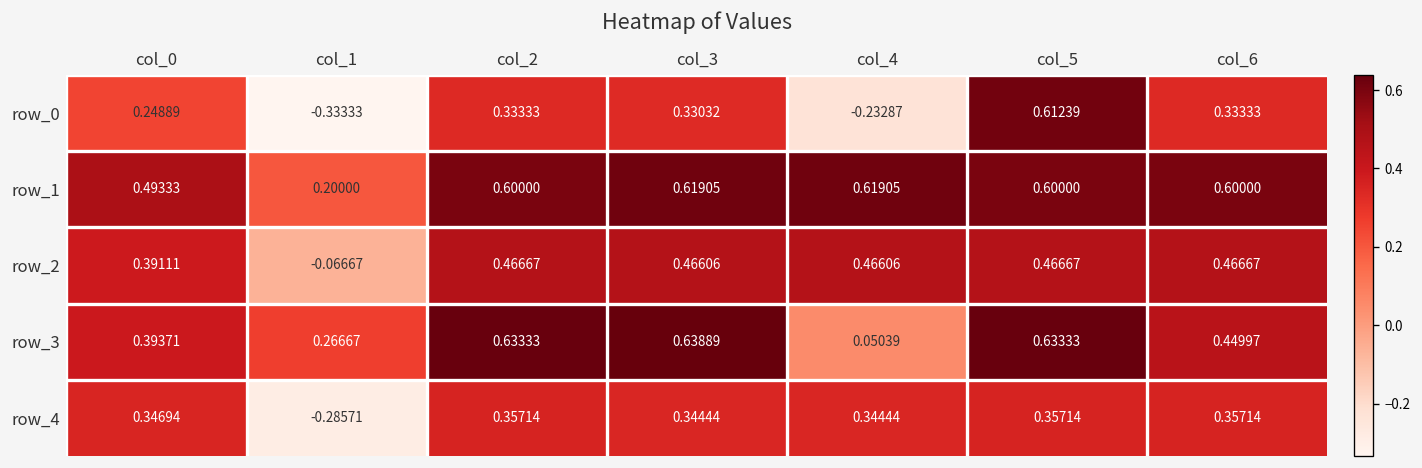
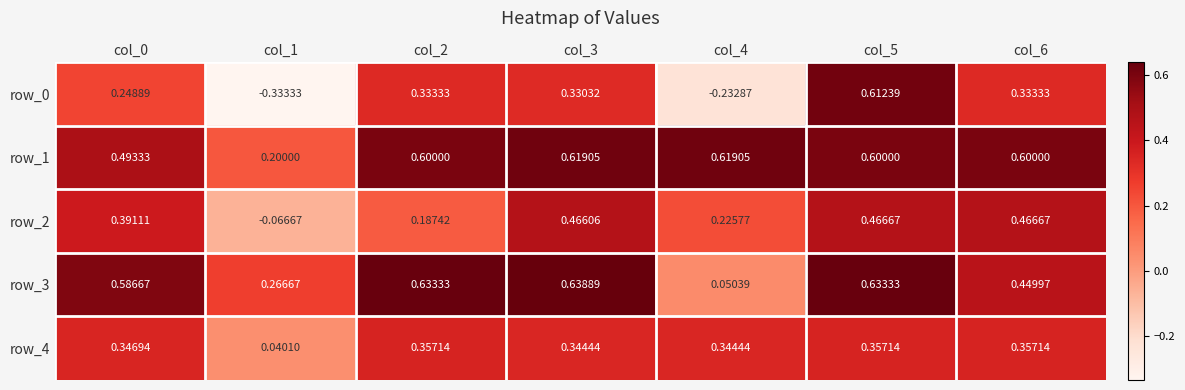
  {
    "row_0": {
      "col_0": 0.24889,
      "col_1": -0.33333,
      "col_2": 0.33333,
      "col_3": 0.33032,
      "col_4": -0.23287,
      "col_5": 0.61239,
      "col_6": 0.33333
    },
    "row_1": {
      "col_0": 0.49333,
      "col_1": 0.20000,
      "col_2": 0.60000,
      "col_3": 0.61905,
      "col_4": 0.61905,
      "col_5": 0.60000,
      "col_6": 0.60000
    },
    "row_2": {
      "col_0": 0.39111,
      "col_1": -0.06667,
-     "col_2": 0.46667,
+     "col_2": 0.18742,
      "col_3": 0.46606,
-     "col_4": 0.46606,
+     "col_4": 0.22577,
      "col_5": 0.46667,
      "col_6": 0.46667
    },
    "row_3": {
-     "col_0": 0.39371,
+     "col_0": 0.58667,
      "col_1": 0.26667,
      "col_2": 0.63333,
      "col_3": 0.63889,
      "col_4": 0.05039,
      "col_5": 0.63333,
      "col_6": 0.44997
    },
    "row_4": {
      "col_0": 0.34694,
-     "col_1": -0.28571,
+     "col_1": 0.04010,
      "col_2": 0.35714,
      "col_3": 0.34444,
      "col_4": 0.34444,
      "col_5": 0.35714,
      "col_6": 0.35714
    }
  }
